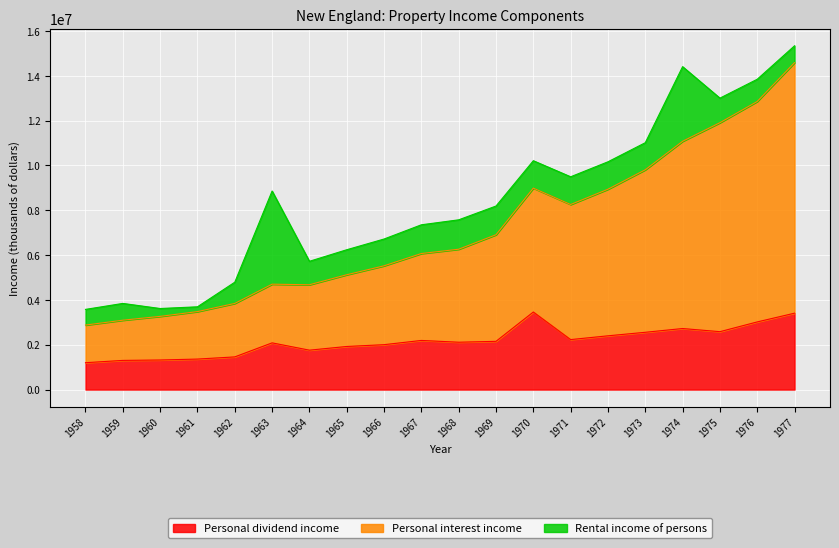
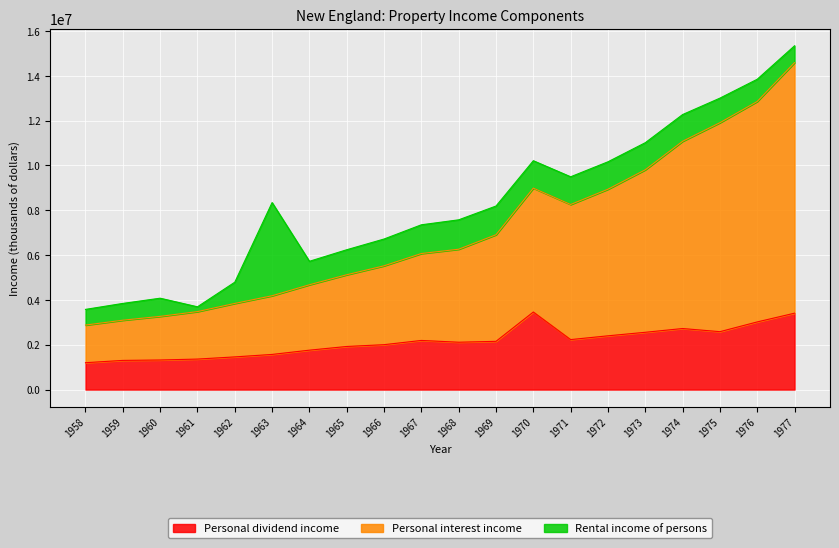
  {
    "Personal dividend income": {
      "1958": 1200000,
      "1959": 1300000,
      "1960": 1300000,
      "1961": 1400000,
      "1962": 1500000,
-     "1963": 2100000,
+     "1963": 1600000,
      "1964": 1800000,
      "1965": 1900000,
      "1966": 2000000,
      "1967": 2200000,
      "1968": 2100000,
      "1969": 2200000,
      "1970": 3500000,
      "1971": 2200000,
      "1972": 2400000,
      "1973": 2600000,
      "1974": 2700000,
      "1975": 2600000,
      "1976": 3000000,
      "1977": 3400000
    },
    "Personal interest income": {
      "1958": 1700000,
      "1959": 1800000,
      "1960": 1900000,
      "1961": 2100000,
      "1962": 2400000,
      "1963": 2600000,
      "1964": 2900000,
      "1965": 3200000,
      "1966": 3500000,
      "1967": 3900000,
      "1968": 4100000,
      "1969": 4800000,
      "1970": 5500000,
      "1971": 6000000,
      "1972": 6500000,
      "1973": 7300000,
      "1974": 8400000,
      "1975": 9300000,
      "1976": 9800000,
      "1977": 11200000
    },
    "Rental income of persons": {
      "1958": 700000,
      "1959": 700000,
-     "1960": 400000,
+     "1960": 800000,
      "1961": 200000,
      "1962": 900000,
      "1963": 4200000,
      "1964": 1000000,
      "1965": 1100000,
      "1966": 1200000,
      "1967": 1300000,
      "1968": 1300000,
      "1969": 1300000,
      "1970": 1200000,
      "1971": 1200000,
      "1972": 1200000,
      "1973": 1200000,
-     "1974": 3300000,
+     "1974": 1200000,
      "1975": 1100000,
      "1976": 1000000,
      "1977": 800000
    }
  }
